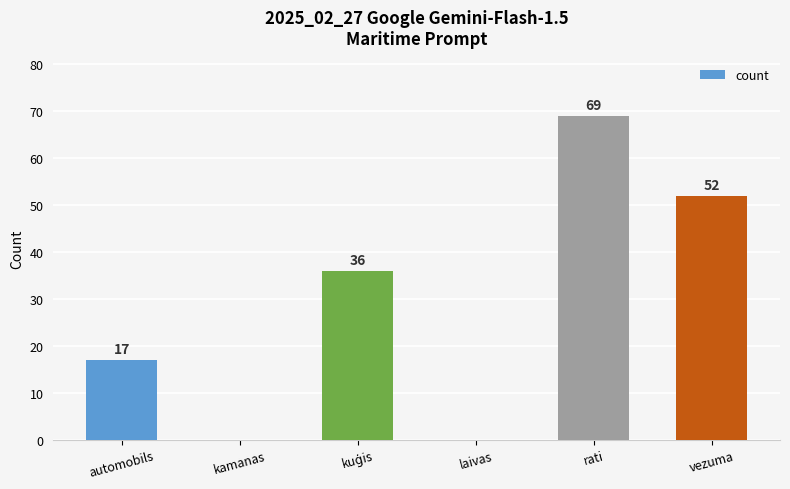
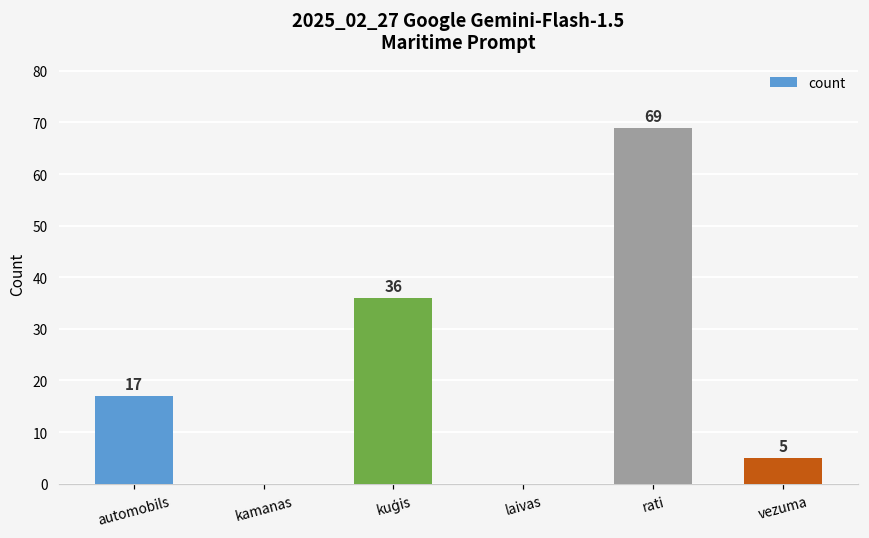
  {
    "automobils": 17,
    "kuģis": 36,
    "rati": 69,
-   "vezuma": 52
+   "vezuma": 5
  }
